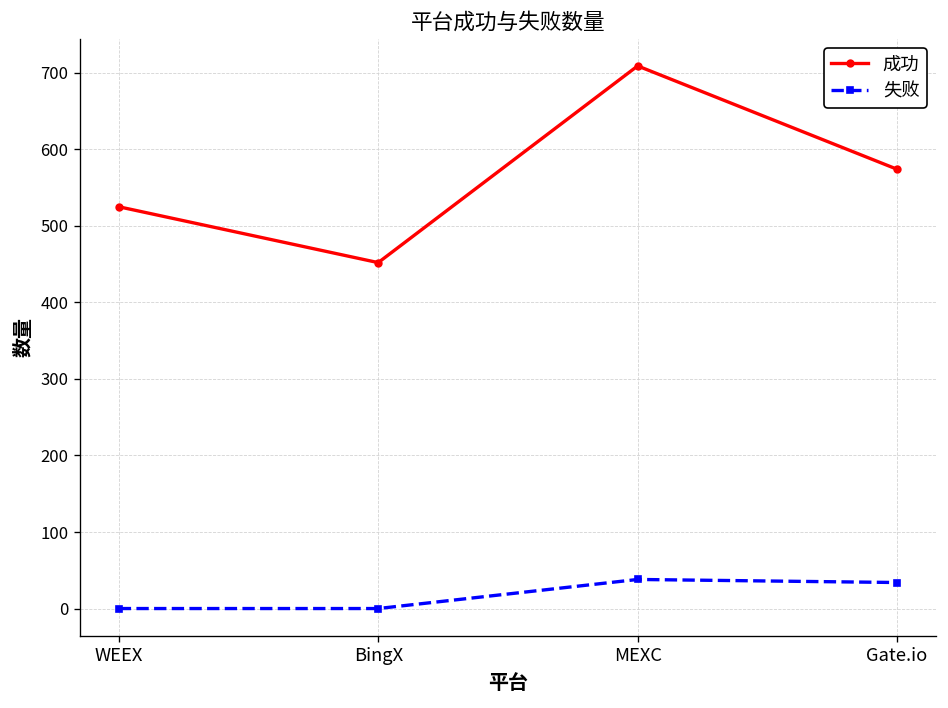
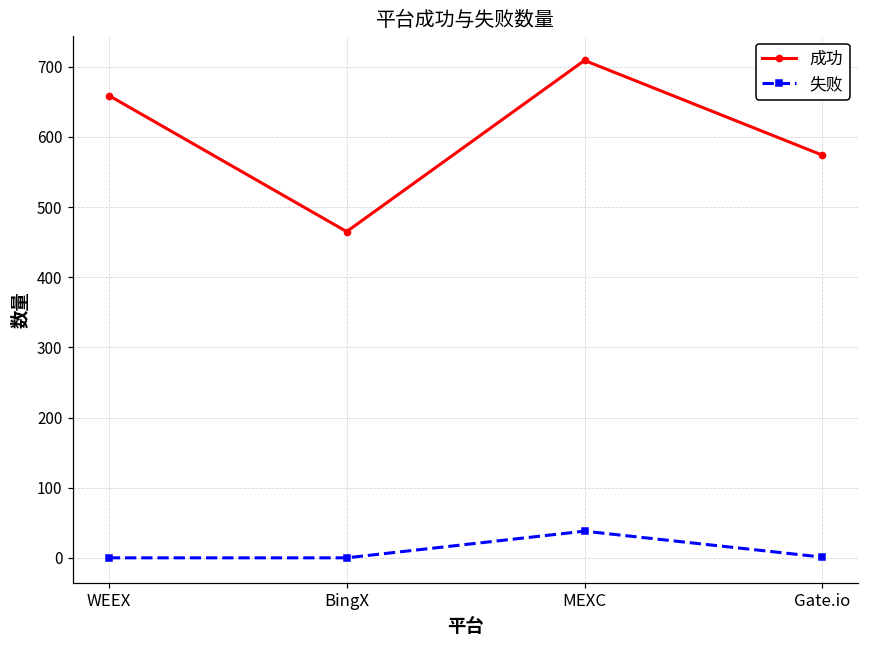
  {
    "成功": {
-     "WEEX": 530,
-     "BingX": 450,
+     "WEEX": 660,
+     "BingX": 470,
      "MEXC": 710,
      "Gate.io": 570
    },
    "失败": {
      "WEEX": 0,
      "BingX": 0,
      "MEXC": 40,
-     "Gate.io": 30
+     "Gate.io": 0
    }
  }
